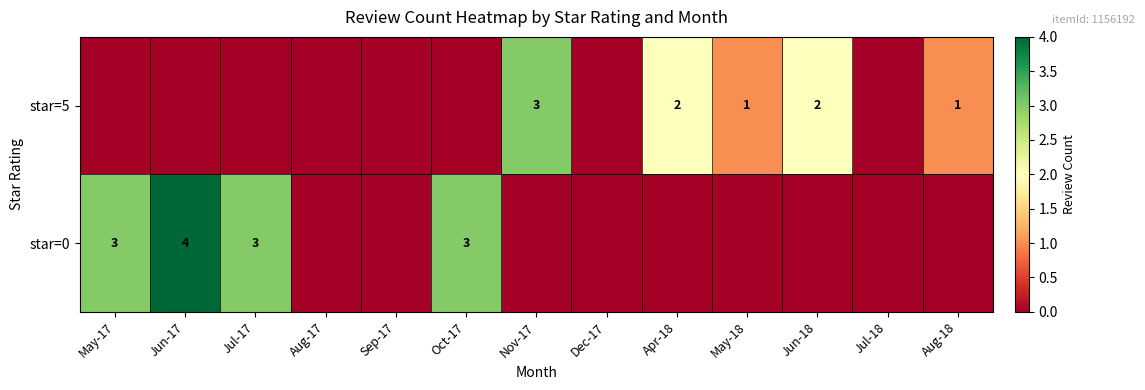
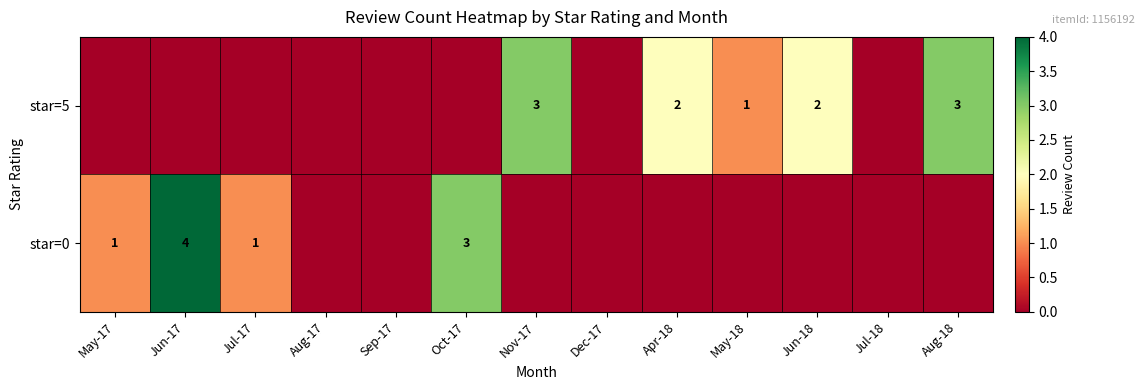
  {
    "star=5": {
      "Nov-17": 3,
      "Apr-18": 2,
      "May-18": 1,
      "Jun-18": 2,
-     "Aug-18": 1
+     "Aug-18": 3
    },
    "star=0": {
-     "May-17": 3,
+     "May-17": 1,
      "Jun-17": 4,
-     "Jul-17": 3,
+     "Jul-17": 1,
      "Oct-17": 3
    }
  }
